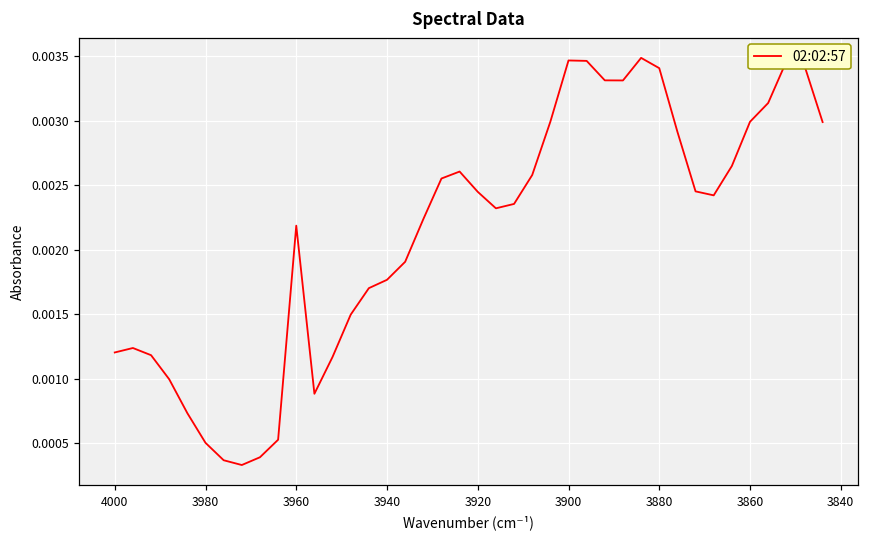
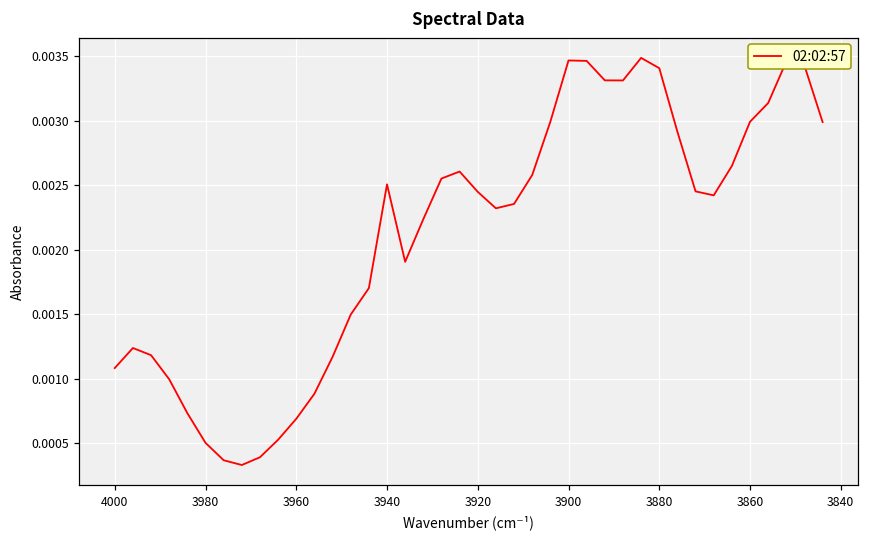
  {
-   "4000": 0.00121,
+   "4000": 0.00108,
    "3980": 0.00051,
-   "3960": 0.00219,
-   "3940": 0.00177,
+   "3960": 0.00069,
+   "3940": 0.00251,
    "3920": 0.00245,
    "3900": 0.00347,
    "3880": 0.00341,
    "3860": 0.00299
  }
